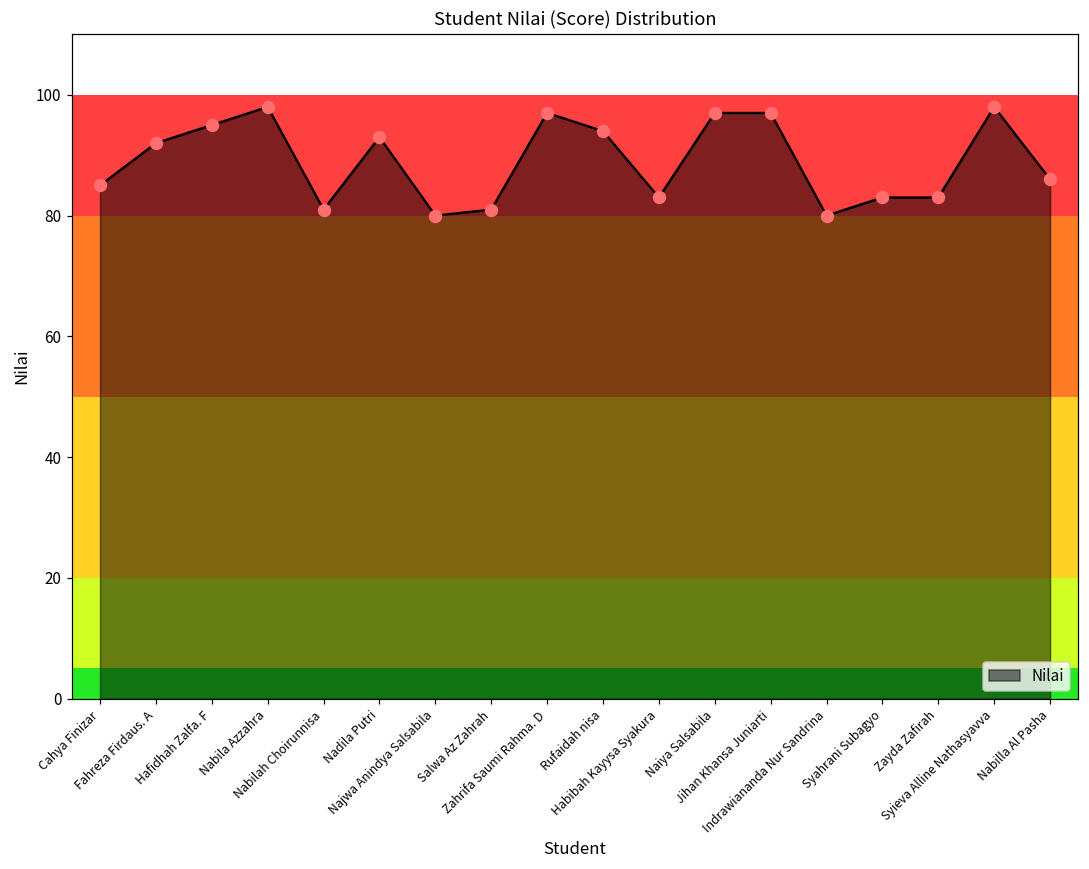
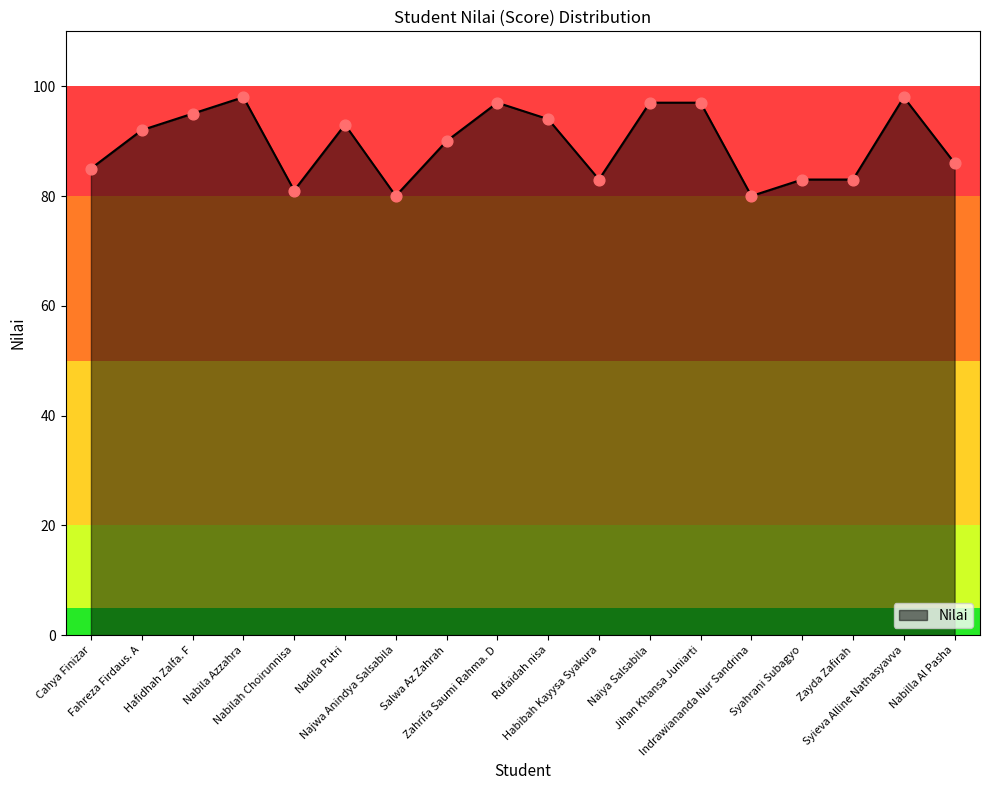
  {
    "Cahya Finizar": 85,
    "Fahreza Firdaus. A": 92,
    "Hafidhah Zalfa. F": 95,
    "Nabila Azzahra": 98,
    "Nabilah Choirunnisa": 81,
    "Nadila Putri": 93,
    "Najwa Anindya Salsabila": 80,
-   "Salwa Az Zahrah": 81,
+   "Salwa Az Zahrah": 90,
    "Zahrifa Saumi Rahma. D": 97,
    "Rufaidah nisa": 94,
    "Habibah Kayysa Syakura": 83,
    "Naiya Salsabila": 97,
    "Jihan Khansa Juniarti": 97,
    "Indrawiananda Nur Sandrina": 80,
    "Syahrani Subagyo": 83,
    "Zayda Zafirah": 83,
    "Syieva Alline Nathasyavva": 98,
    "Nabilla Al Pasha": 86
  }
